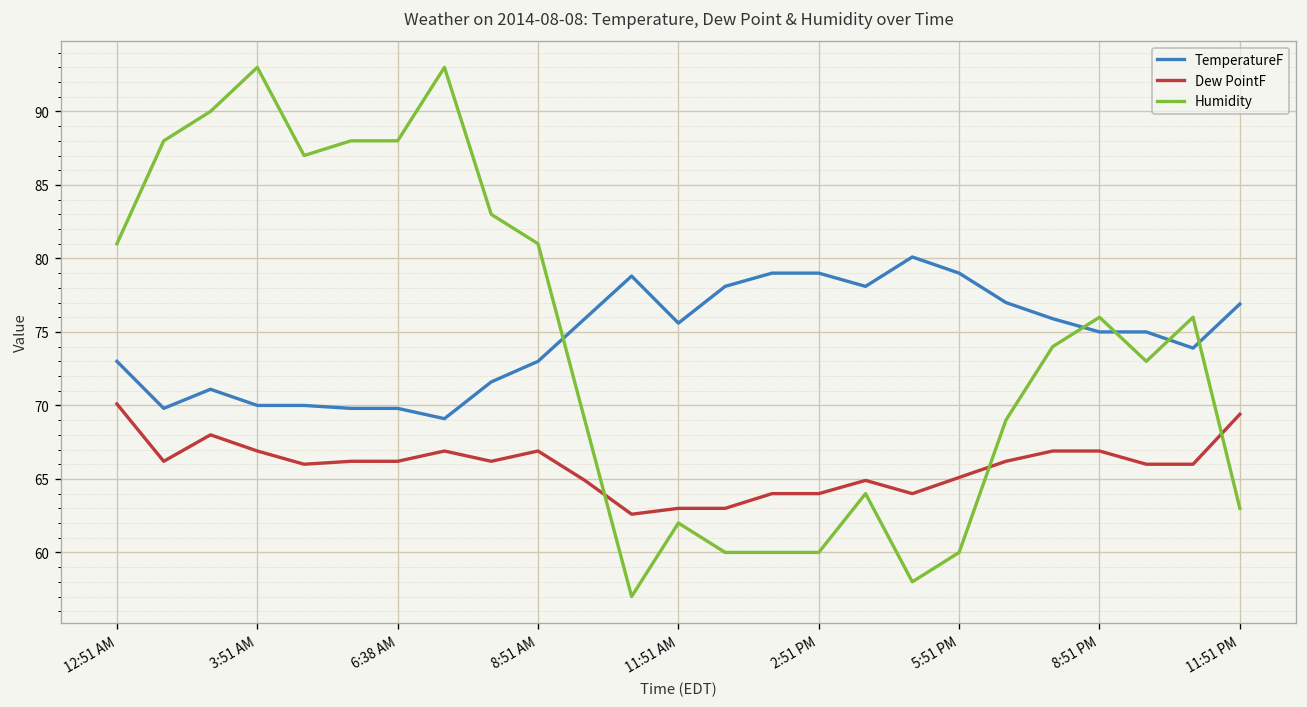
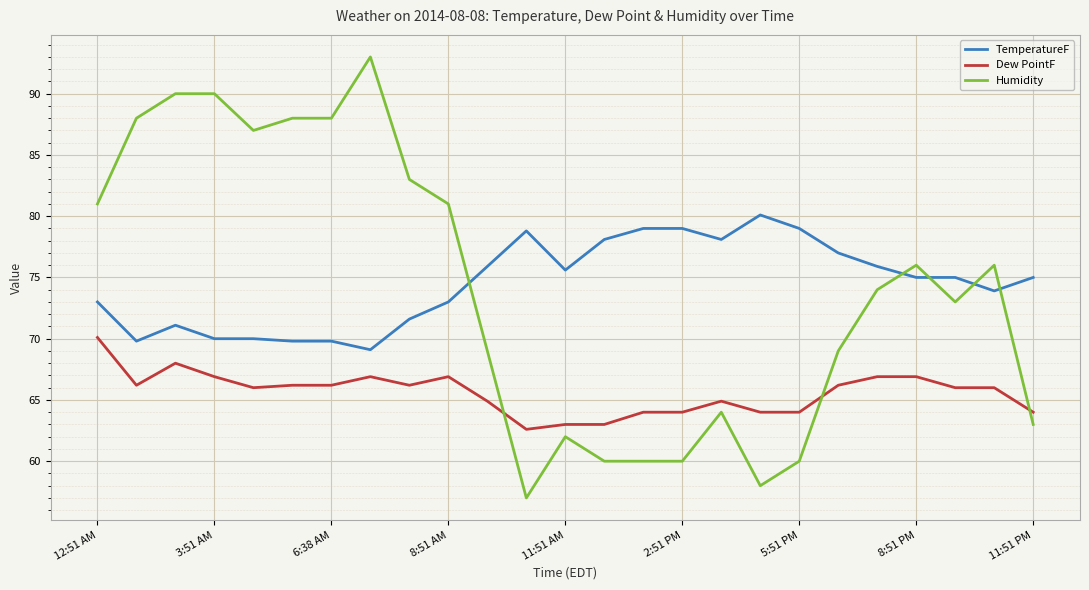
  {
    "TemperatureF": {
      "12:51 AM": 73.0,
      "3:51 AM": 70.0,
      "6:38 AM": 69.8,
      "8:51 AM": 73.0,
      "11:51 AM": 75.6,
      "2:51 PM": 79.0,
      "5:51 PM": 79.0,
      "8:51 PM": 75.0,
-     "11:51 PM": 76.9
+     "11:51 PM": 75.0
    },
    "Dew PointF": {
      "12:51 AM": 70.1,
      "3:51 AM": 66.9,
      "6:38 AM": 66.2,
      "8:51 AM": 66.9,
      "11:51 AM": 63.0,
      "2:51 PM": 64.0,
-     "5:51 PM": 65.1,
+     "5:51 PM": 64.0,
      "8:51 PM": 66.9,
-     "11:51 PM": 69.4
+     "11:51 PM": 64.0
    },
    "Humidity": {
      "12:51 AM": 81,
-     "3:51 AM": 93,
+     "3:51 AM": 90,
      "6:38 AM": 88,
      "8:51 AM": 81,
      "11:51 AM": 62,
      "2:51 PM": 60,
      "5:51 PM": 60,
      "8:51 PM": 76,
      "11:51 PM": 63
    }
  }
